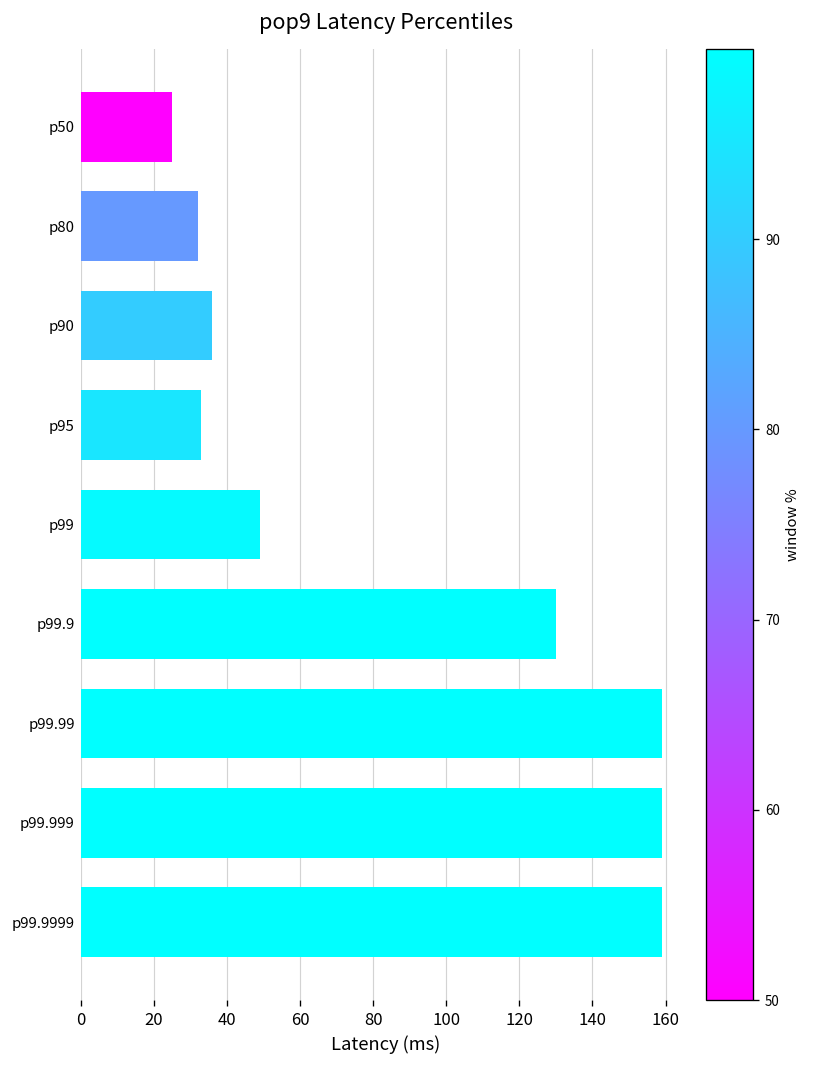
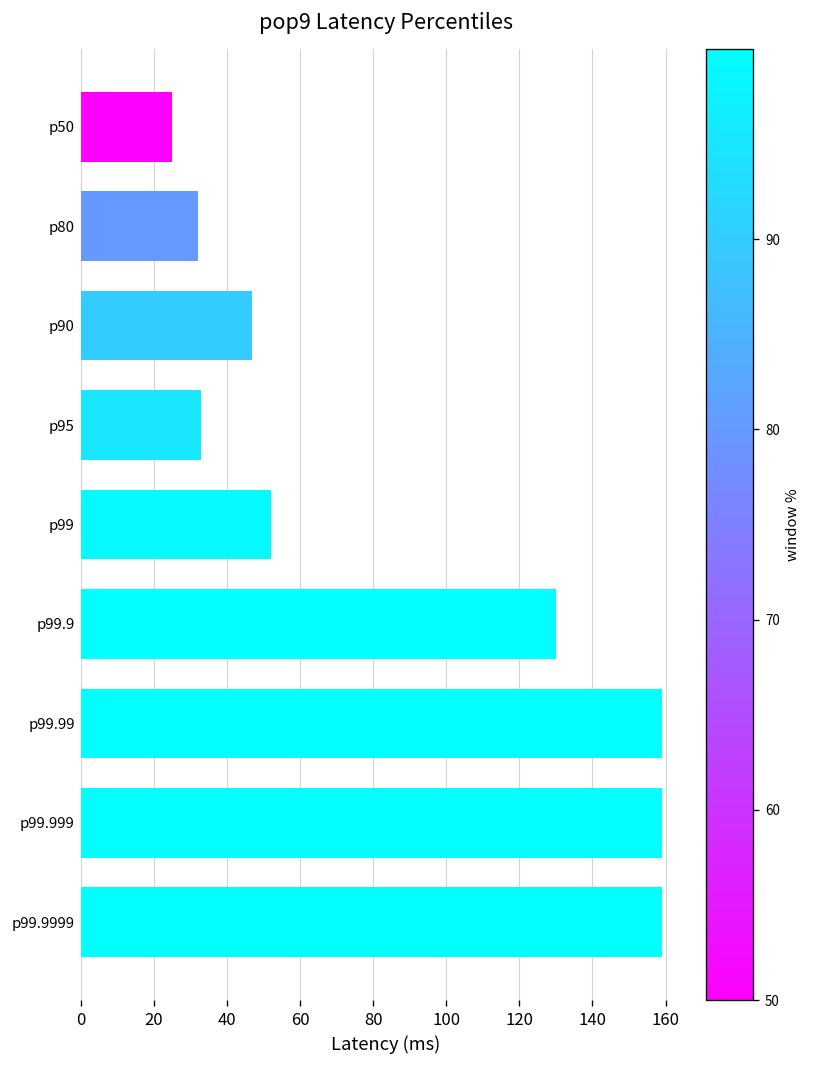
  {
    "p50": 25,
    "p80": 32,
-   "p90": 36,
+   "p90": 47,
    "p95": 33,
-   "p99": 49,
+   "p99": 52,
    "p99.9": 130,
    "p99.99": 159,
    "p99.999": 159,
    "p99.9999": 159
  }
